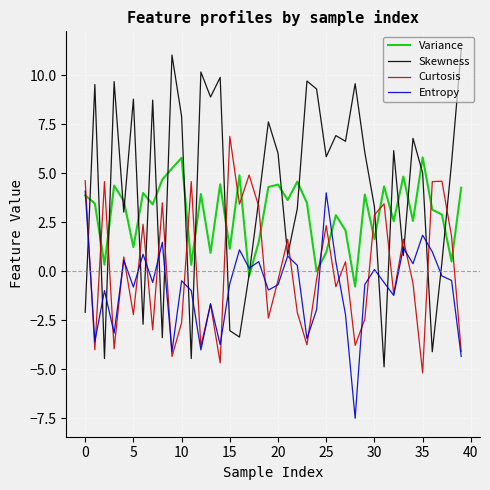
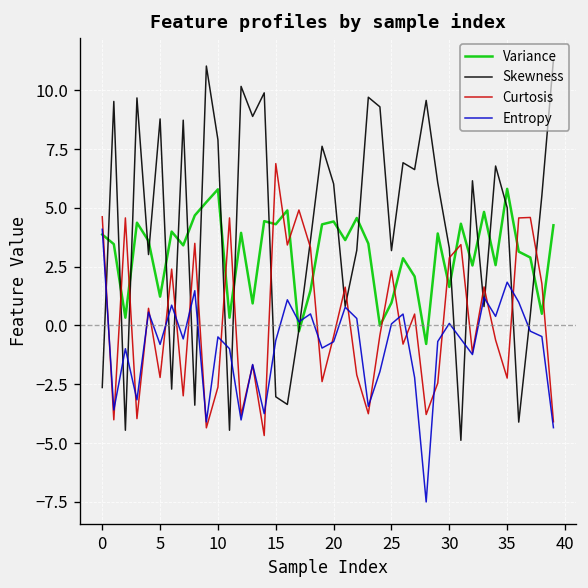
  {
    "Variance": {
      "0": 3.9,
      "5": 1.2,
      "10": 5.8,
-     "15": 1.1,
+     "15": 4.3,
      "20": 4.4,
      "25": 1.0,
      "30": 1.6,
      "35": 5.8
    },
    "Skewness": {
-     "0": -2.1,
+     "0": -2.6,
      "5": 8.8,
      "10": 7.9,
      "15": -3.0,
      "20": 6.0,
-     "25": 5.8,
+     "25": 3.2,
      "30": 3.3,
      "35": 5.0
    },
    "Curtosis": {
      "0": 4.6,
      "5": -2.2,
      "10": -2.6,
      "15": 6.9,
      "20": -0.5,
      "25": 2.3,
      "30": 2.9,
-     "35": -5.2
+     "35": -2.2
    },
    "Entropy": {
      "0": 4.1,
      "5": -0.8,
      "10": -0.5,
      "15": -0.6,
      "20": -0.7,
-     "25": 4.0,
+     "25": 0.1,
      "30": 0.1,
      "35": 1.8
    }
  }
